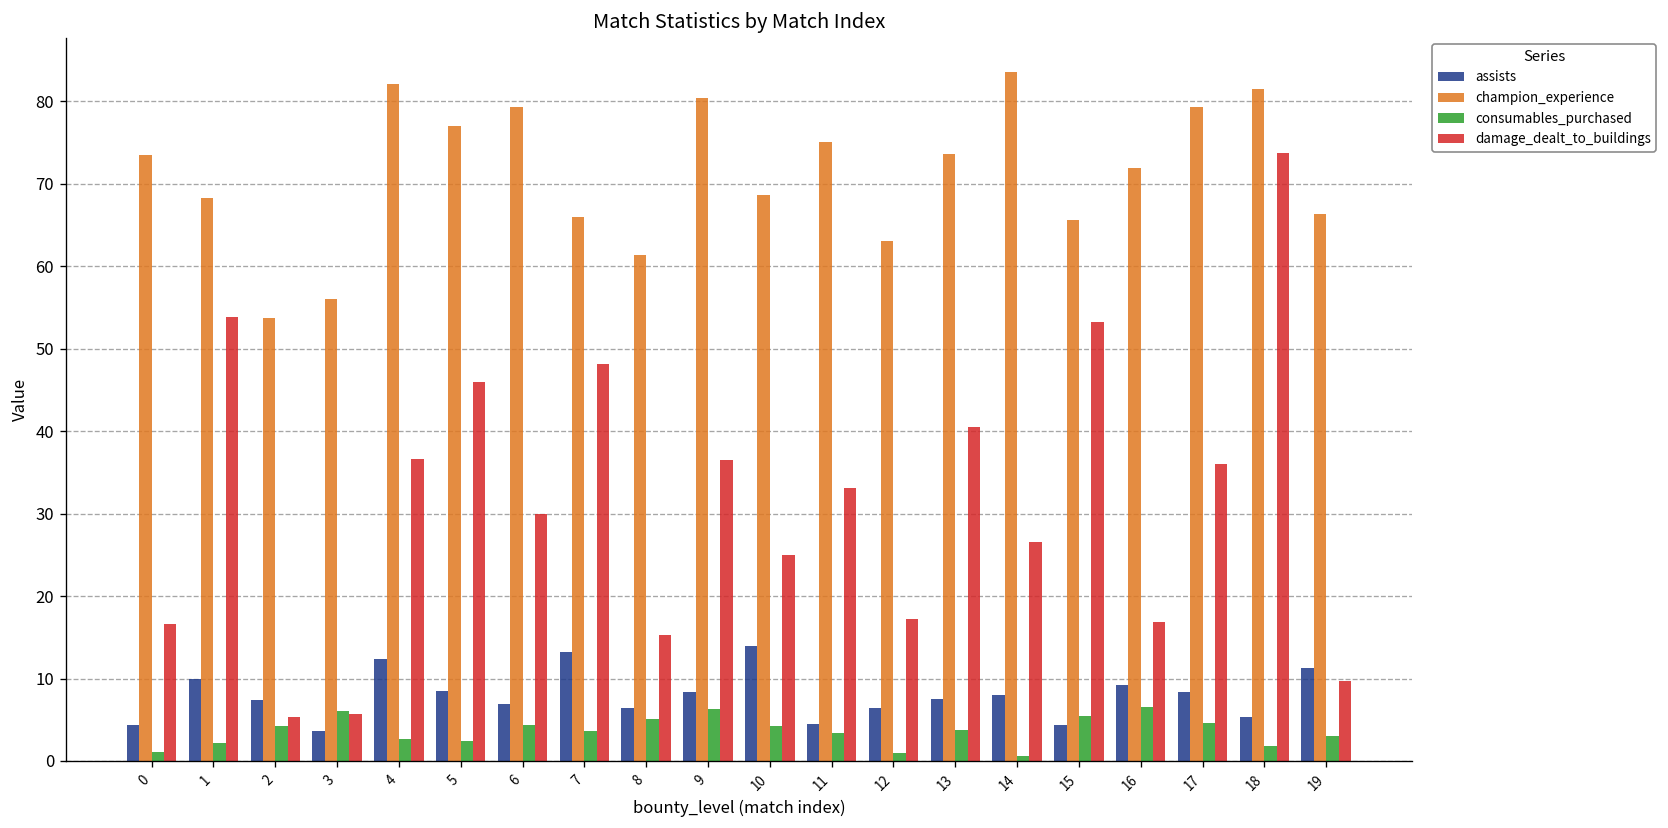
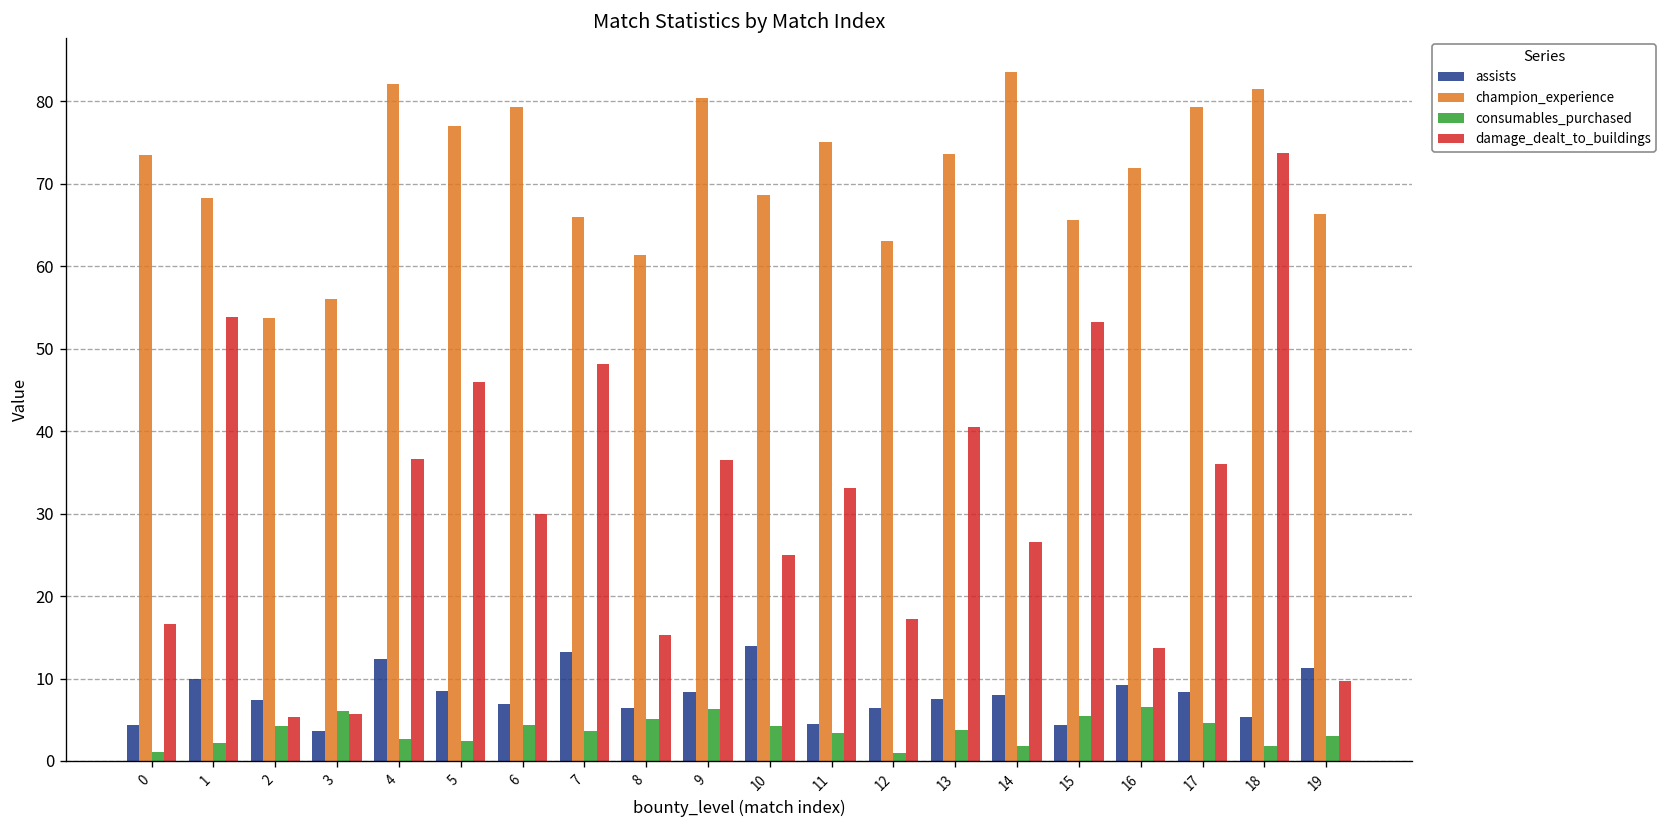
  {
    "assists": {
      "0": 4,
      "1": 10,
      "2": 7,
      "3": 4,
      "4": 12,
      "5": 8,
      "6": 7,
      "7": 13,
      "8": 6,
      "9": 8,
      "10": 14,
      "11": 5,
      "12": 6,
      "13": 8,
      "14": 8,
      "15": 4,
      "16": 9,
      "17": 8,
      "18": 5,
      "19": 11
    },
    "champion_experience": {
      "0": 74,
      "1": 68,
      "2": 54,
      "3": 56,
      "4": 82,
      "5": 77,
      "6": 79,
      "7": 66,
      "8": 61,
      "9": 80,
      "10": 69,
      "11": 75,
      "12": 63,
      "13": 74,
      "14": 84,
      "15": 66,
      "16": 72,
      "17": 79,
      "18": 82,
      "19": 66
    },
    "consumables_purchased": {
      "0": 1,
      "1": 2,
      "2": 4,
      "3": 6,
      "4": 3,
      "5": 2,
      "6": 4,
      "7": 4,
      "8": 5,
      "9": 6,
      "10": 4,
      "11": 3,
      "12": 1,
      "13": 4,
-     "14": 1,
+     "14": 2,
      "15": 5,
      "16": 7,
      "17": 5,
      "18": 2,
      "19": 3
    },
    "damage_dealt_to_buildings": {
      "0": 17,
      "1": 54,
      "2": 5,
      "3": 6,
      "4": 37,
      "5": 46,
      "6": 30,
      "7": 48,
      "8": 15,
      "9": 37,
      "10": 25,
      "11": 33,
      "12": 17,
      "13": 41,
      "14": 27,
      "15": 53,
-     "16": 17,
+     "16": 14,
      "17": 36,
      "18": 74,
      "19": 10
    }
  }
